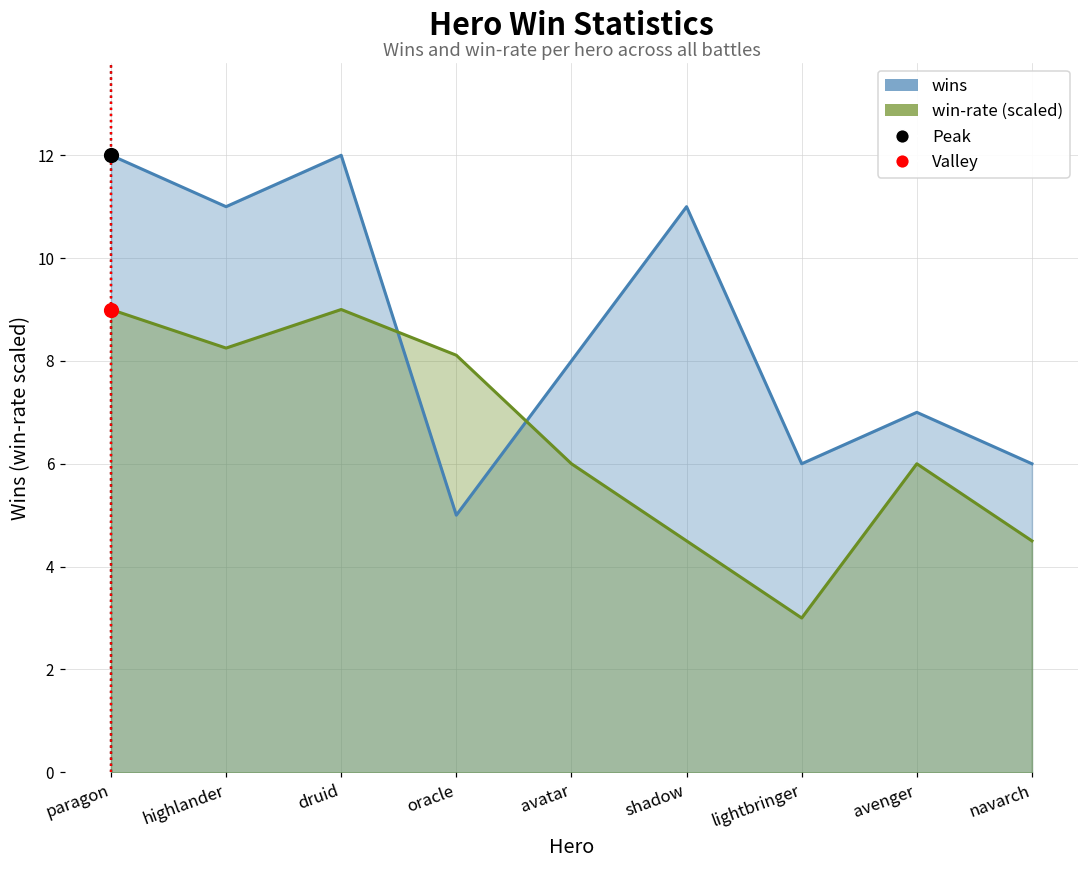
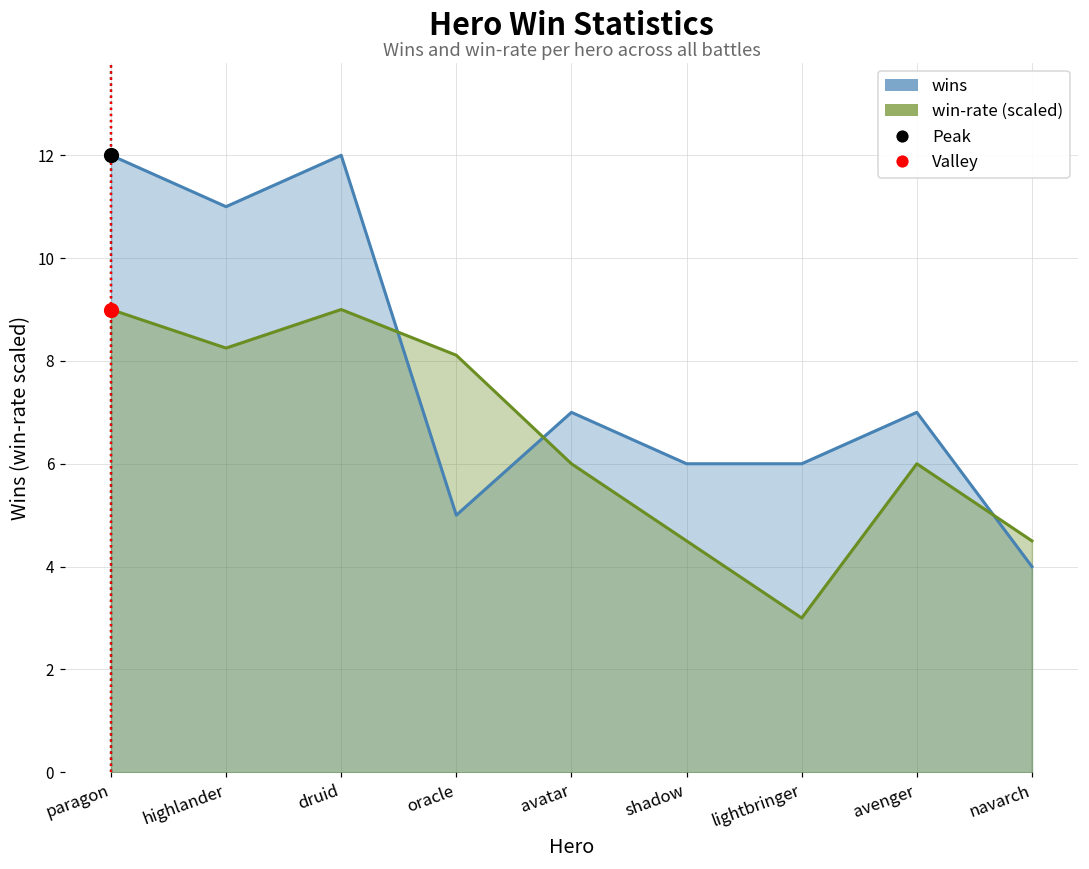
  {
    "wins": {
      "highlander": 11,
      "druid": 12,
      "oracle": 5,
-     "avatar": 8,
-     "shadow": 11,
+     "avatar": 7,
+     "shadow": 6,
      "lightbringer": 6,
      "avenger": 7,
-     "navarch": 6
+     "navarch": 4
    },
    "win-rate (scaled)": {
      "highlander": 8.3,
      "druid": 9,
      "oracle": 8.1,
      "avatar": 6,
      "shadow": 4.5,
      "lightbringer": 3,
      "avenger": 6,
      "navarch": 4.5
    }
  }
